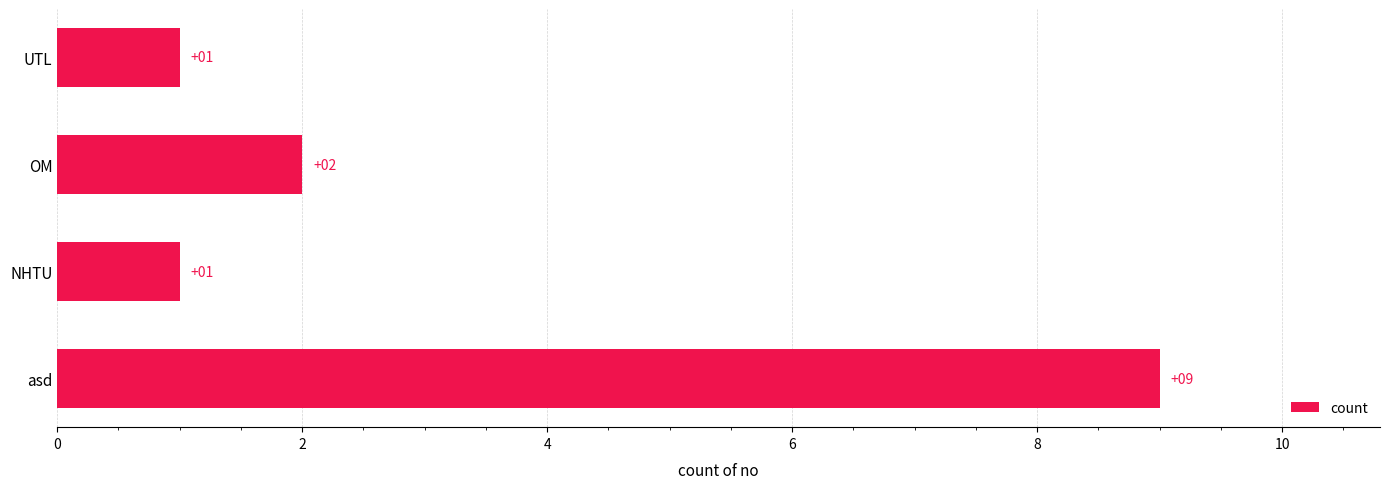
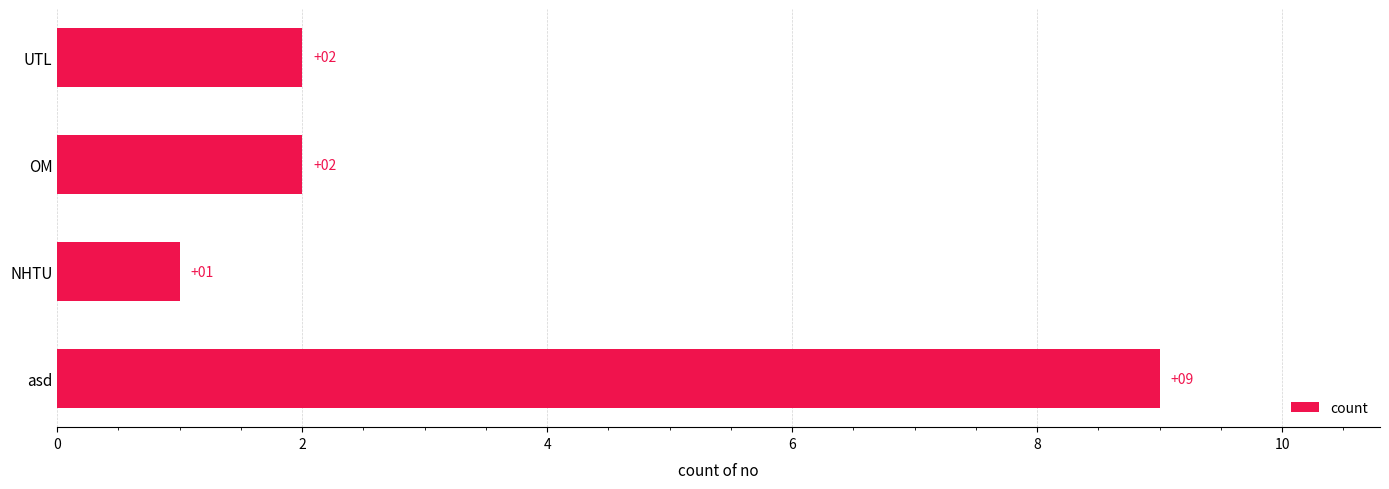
  {
-   "UTL": "+01",
+   "UTL": "+02",
    "OM": "+02",
    "NHTU": "+01",
    "asd": "+09"
  }
